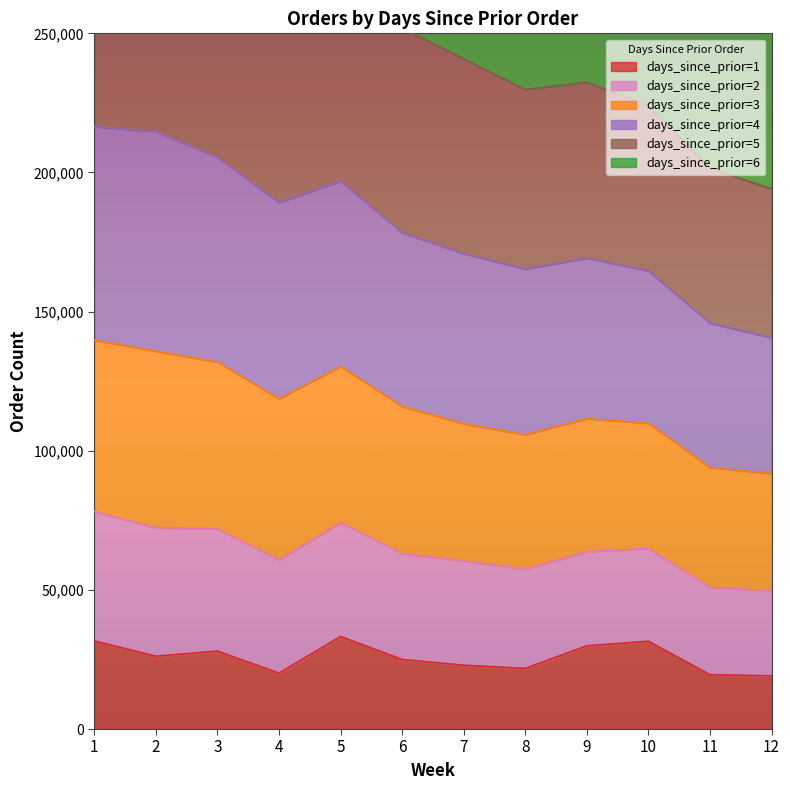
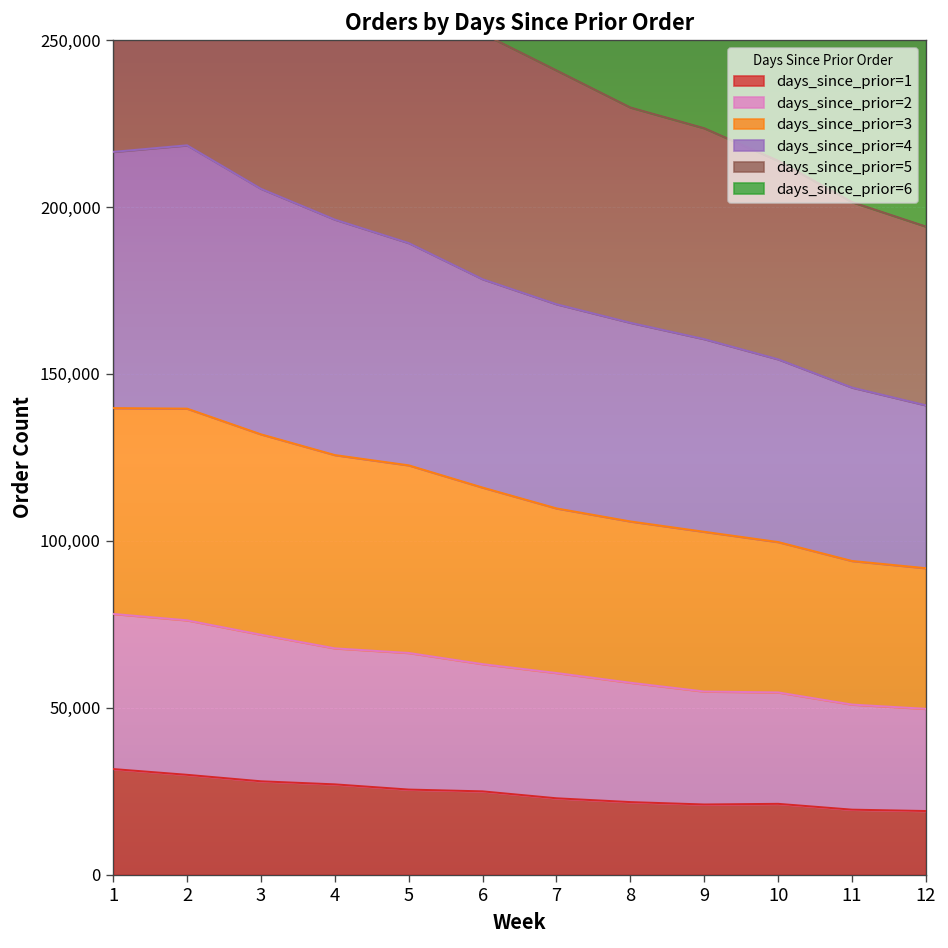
  {
    "days_since_prior=1": {
      "1": "32,000",
-     "2": "26,000",
+     "2": "30,000",
      "3": "28,000",
-     "4": "20,000",
-     "5": "33,000",
+     "4": "27,000",
+     "5": "26,000",
      "6": "25,000",
      "7": "23,000",
      "8": "22,000",
-     "9": "30,000",
-     "10": "32,000",
+     "9": "21,000",
+     "10": "21,000",
      "11": "20,000",
      "12": "19,000"
    },
    "days_since_prior=2": {
      "1": "46,000",
      "2": "46,000",
      "3": "44,000",
      "4": "41,000",
      "5": "41,000",
      "6": "38,000",
      "7": "38,000",
      "8": "36,000",
      "9": "34,000",
      "10": "33,000",
      "11": "31,000",
      "12": "31,000"
    },
    "days_since_prior=3": {
      "1": "62,000",
      "2": "63,000",
      "3": "60,000",
      "4": "58,000",
      "5": "56,000",
      "6": "53,000",
      "7": "49,000",
      "8": "48,000",
      "9": "48,000",
      "10": "45,000",
      "11": "43,000",
      "12": "42,000"
    },
    "days_since_prior=4": {
      "1": "77,000",
      "2": "79,000",
      "3": "74,000",
      "4": "71,000",
      "5": "67,000",
      "6": "62,000",
      "7": "61,000",
      "8": "59,000",
      "9": "58,000",
      "10": "55,000",
      "11": "52,000",
      "12": "49,000"
    },
    "days_since_prior=5": {
      "7": "70,000",
      "8": "64,000",
      "9": "63,000",
      "12": "54,000"
    }
  }
